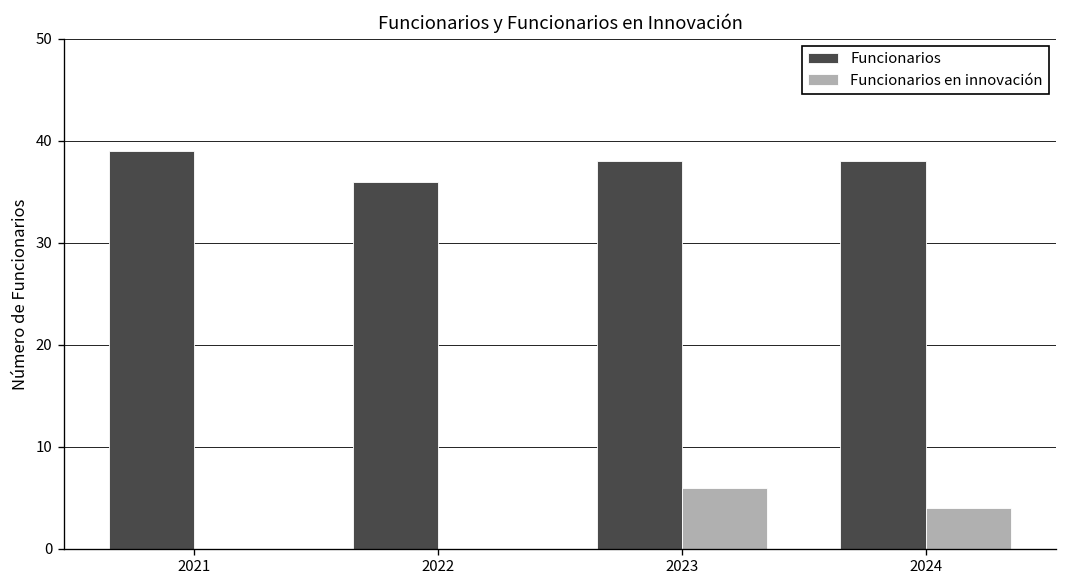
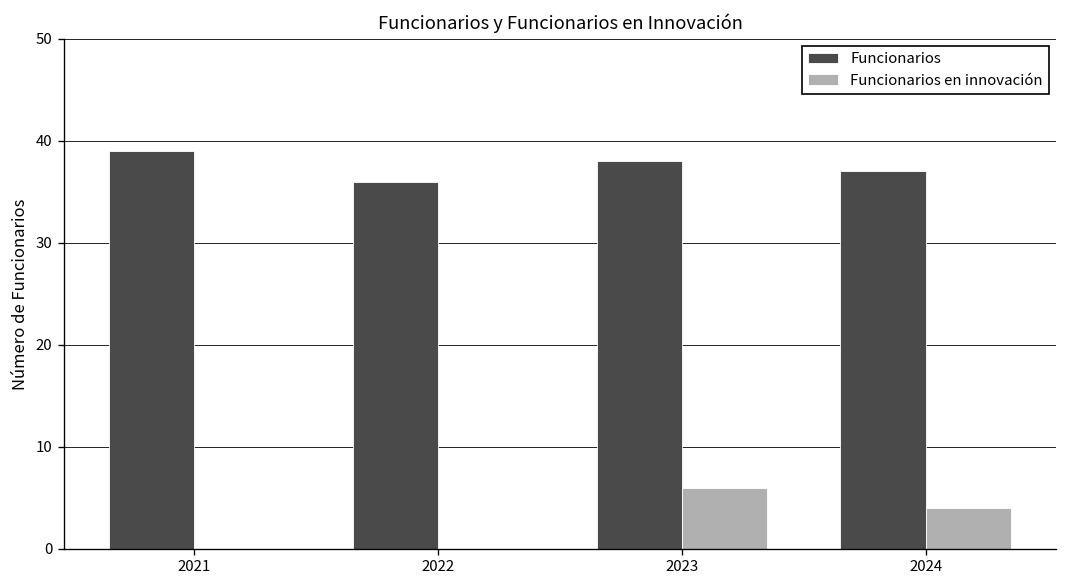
  {
    "Funcionarios": {
      "2021": 39,
      "2022": 36,
      "2023": 38,
-     "2024": 38
+     "2024": 37
    },
    "Funcionarios en innovación": {
      "2021": 0,
      "2022": 0,
      "2023": 6,
      "2024": 4
    }
  }
